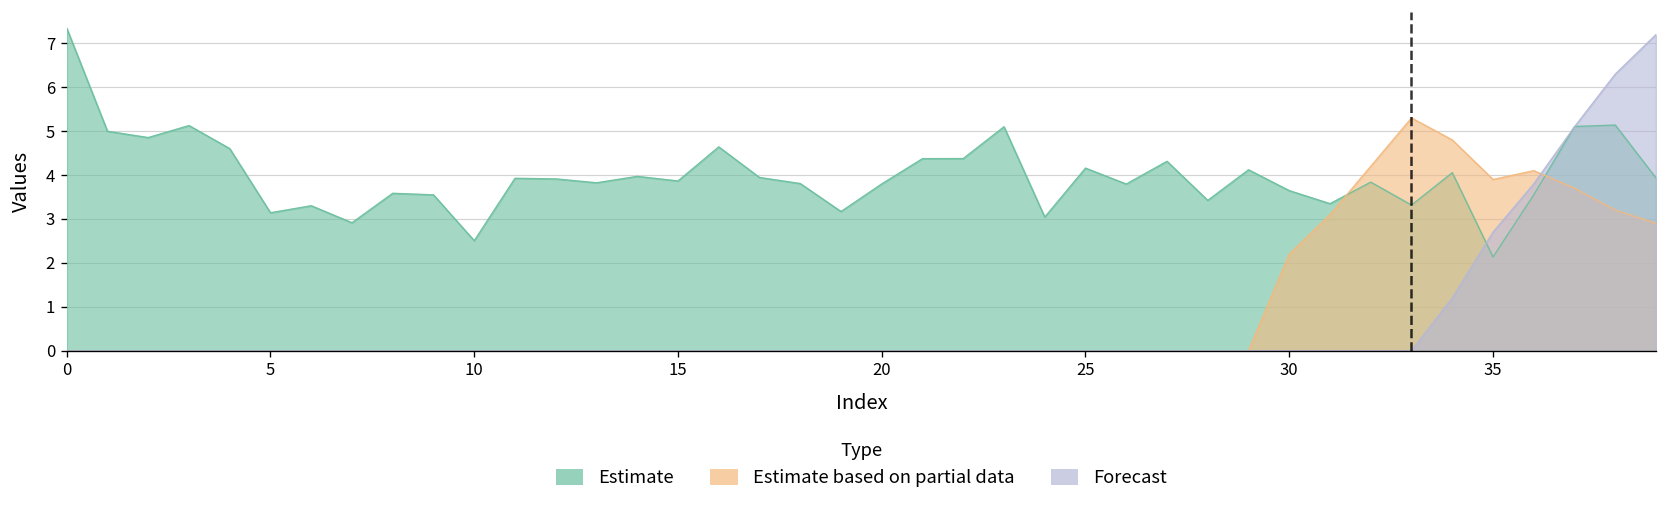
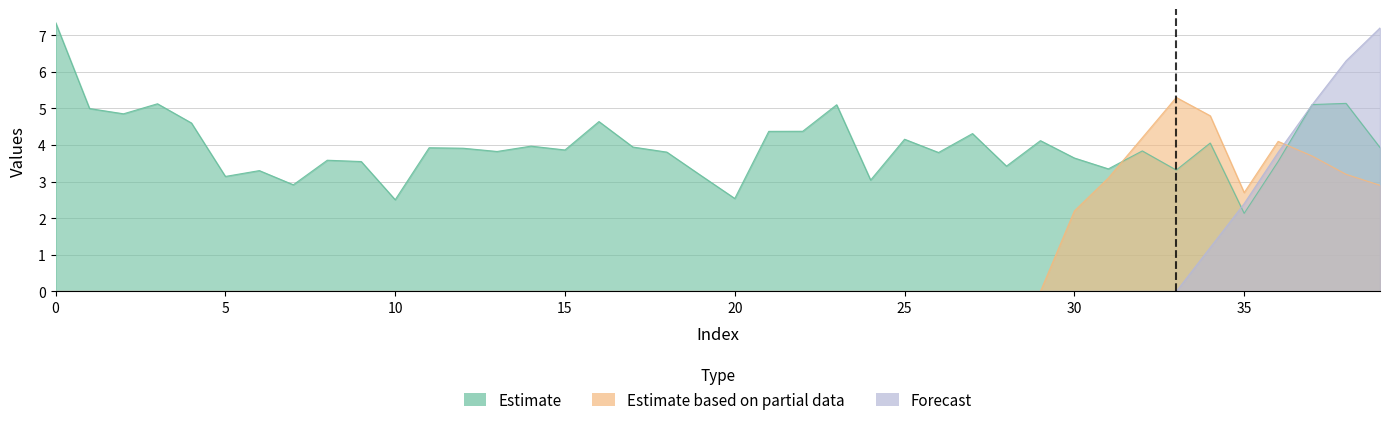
  {
    "Estimate": {
      "0": 7.3,
      "5": 3.1,
      "10": 2.5,
      "15": 3.9,
-     "20": 3.8,
+     "20": 2.5,
      "25": 4.2,
      "30": 3.6,
      "35": 2.1
    },
    "Estimate based on partial data": {
      "30": 2.2,
-     "35": 3.9
+     "35": 2.7
    },
    "Forecast": {
      "30": 0.0,
-     "35": 2.7
+     "35": 2.4
    }
  }
